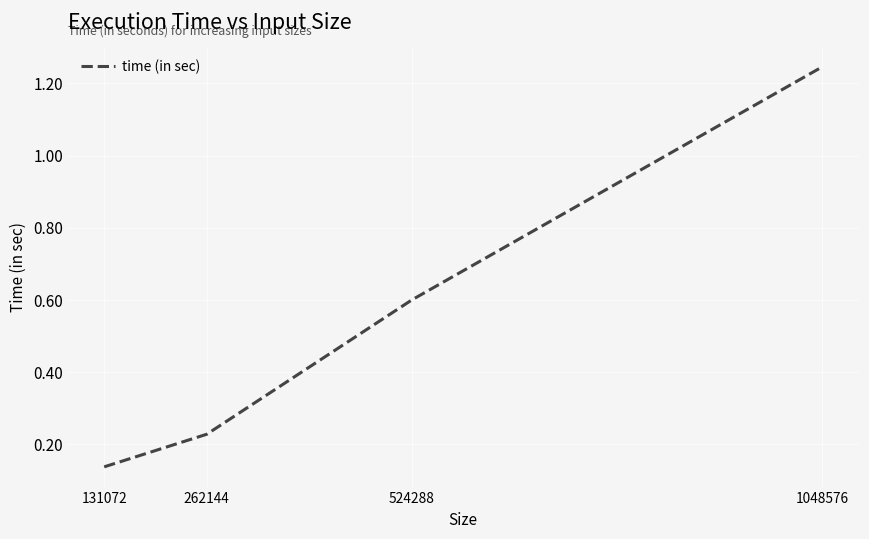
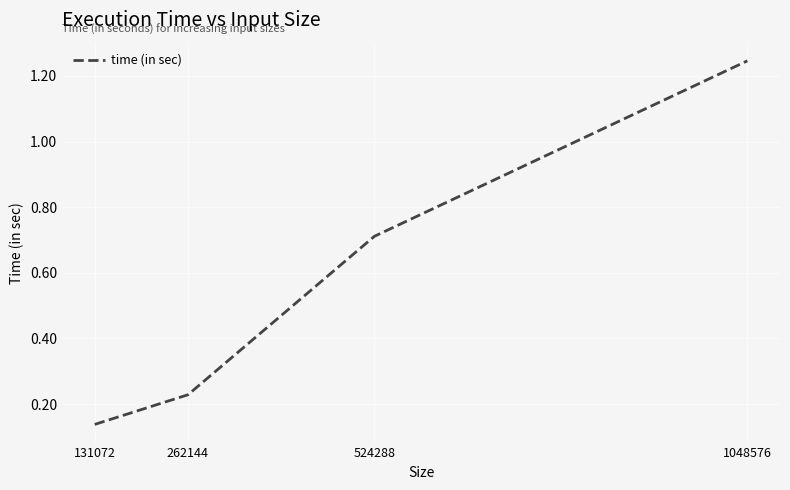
  {
    "131072": 0.14,
    "262144": 0.23,
-   "524288": 0.60,
+   "524288": 0.71,
    "1048576": 1.25
  }
